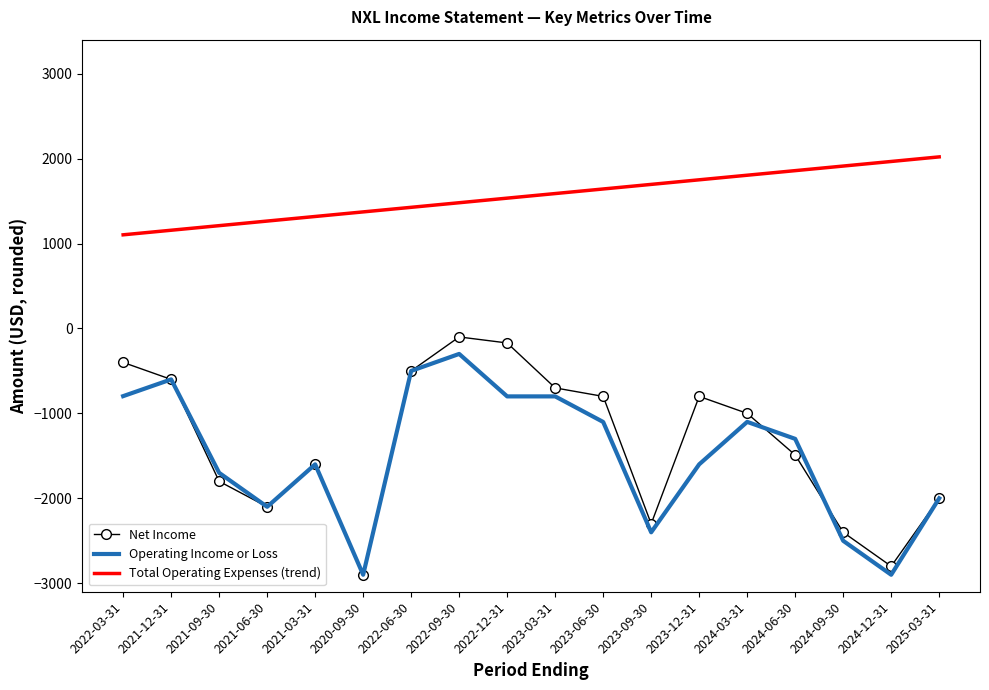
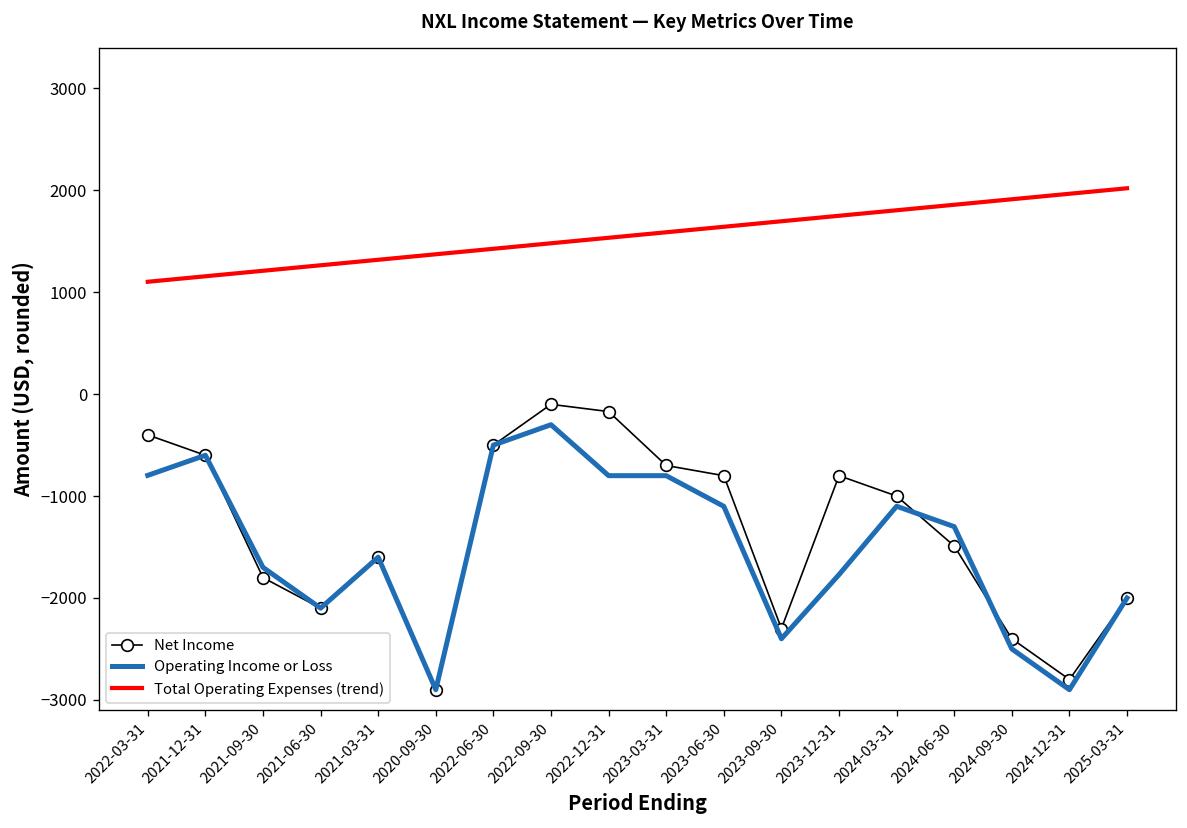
  {
    "Net Income": {
      "2022-03-31": -400,
      "2021-09-30": -1800,
      "2022-09-30": -100,
      "2022-12-31": -200,
      "2023-03-31": -700,
      "2023-06-30": -800,
      "2023-09-30": -2300,
      "2023-12-31": -800,
      "2024-03-31": -1000,
      "2024-06-30": -1500,
      "2024-09-30": -2400,
      "2024-12-31": -2800
    },
    "Operating Income or Loss": {
      "2022-03-31": -800,
      "2021-09-30": -1700,
      "2022-09-30": -300,
      "2022-12-31": -800,
      "2023-03-31": -800,
      "2023-06-30": -1100,
      "2023-09-30": -2400,
-     "2023-12-31": -1600,
+     "2023-12-31": -1800,
      "2024-03-31": -1100,
      "2024-06-30": -1300,
      "2024-09-30": -2500,
      "2024-12-31": -2900
    },
    "Total Operating Expenses (trend)": {
      "2022-03-31": 1100,
      "2021-12-31": 1200,
      "2021-09-30": 1200,
      "2021-06-30": 1300,
      "2021-03-31": 1300,
      "2020-09-30": 1400,
      "2022-06-30": 1400,
      "2022-09-30": 1500,
      "2022-12-31": 1500,
      "2023-03-31": 1600,
      "2023-06-30": 1600,
      "2023-09-30": 1700,
      "2023-12-31": 1800,
      "2024-03-31": 1800,
      "2024-06-30": 1900,
      "2024-09-30": 1900,
      "2024-12-31": 2000,
      "2025-03-31": 2000
    }
  }
